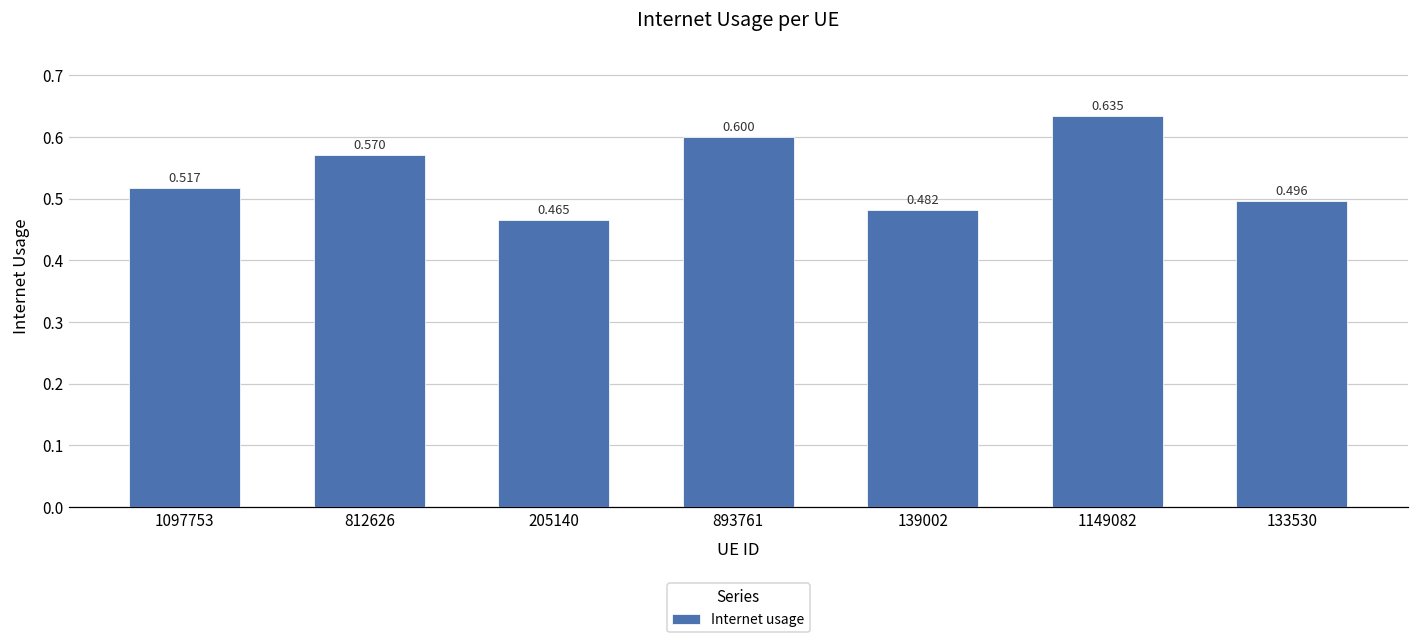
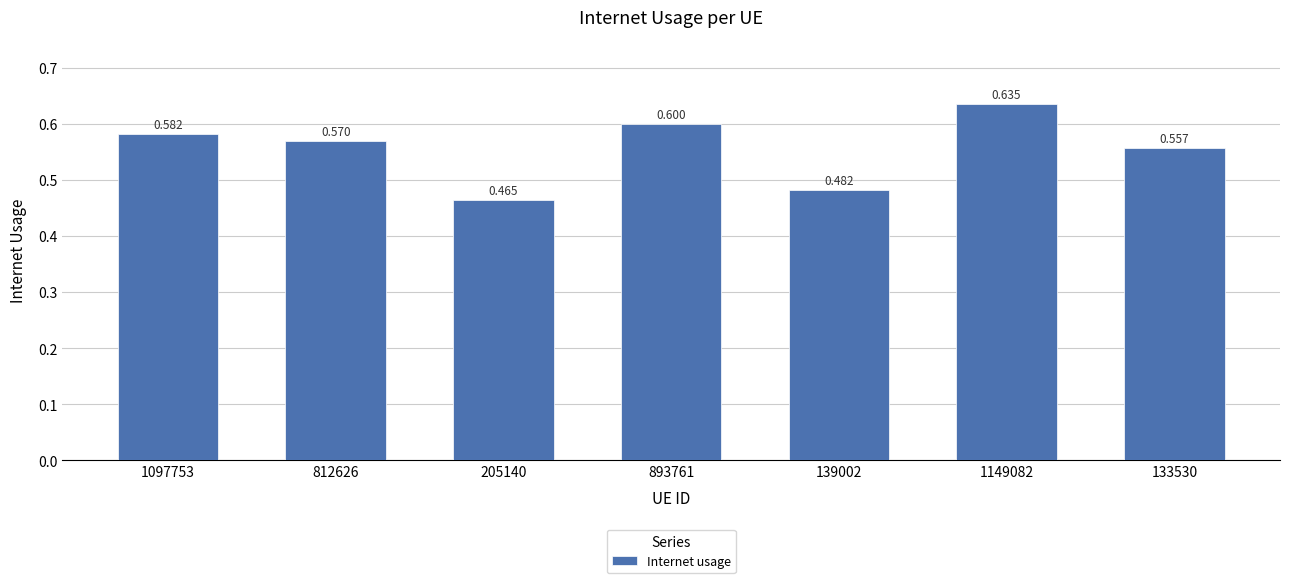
  {
-   "1097753": 0.517,
+   "1097753": 0.582,
    "812626": 0.570,
    "205140": 0.465,
    "893761": 0.600,
    "139002": 0.482,
    "1149082": 0.635,
-   "133530": 0.496
+   "133530": 0.557
  }
